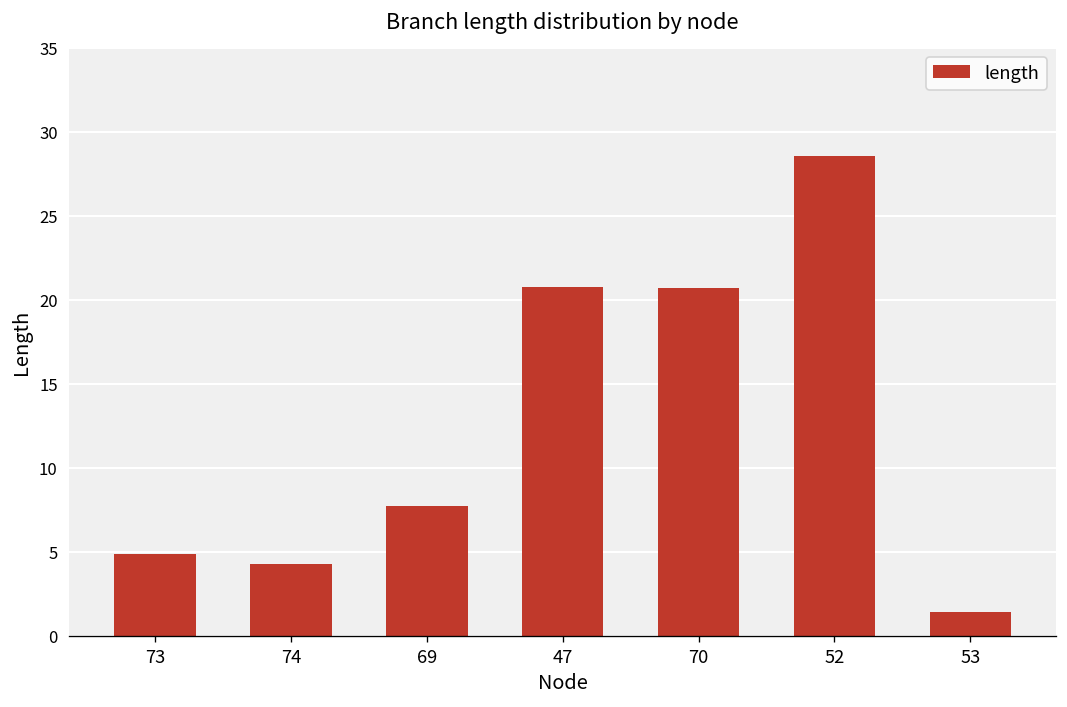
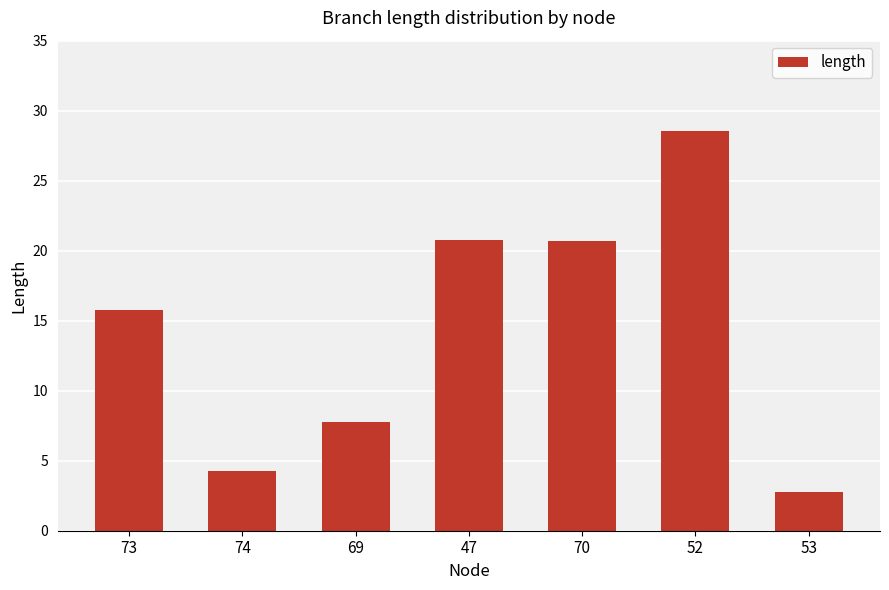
  {
-   "73": 4.9,
+   "73": 15.7,
    "74": 4.3,
    "69": 7.7,
    "47": 20.8,
    "70": 20.7,
    "52": 28.6,
-   "53": 1.4
+   "53": 2.7
  }
